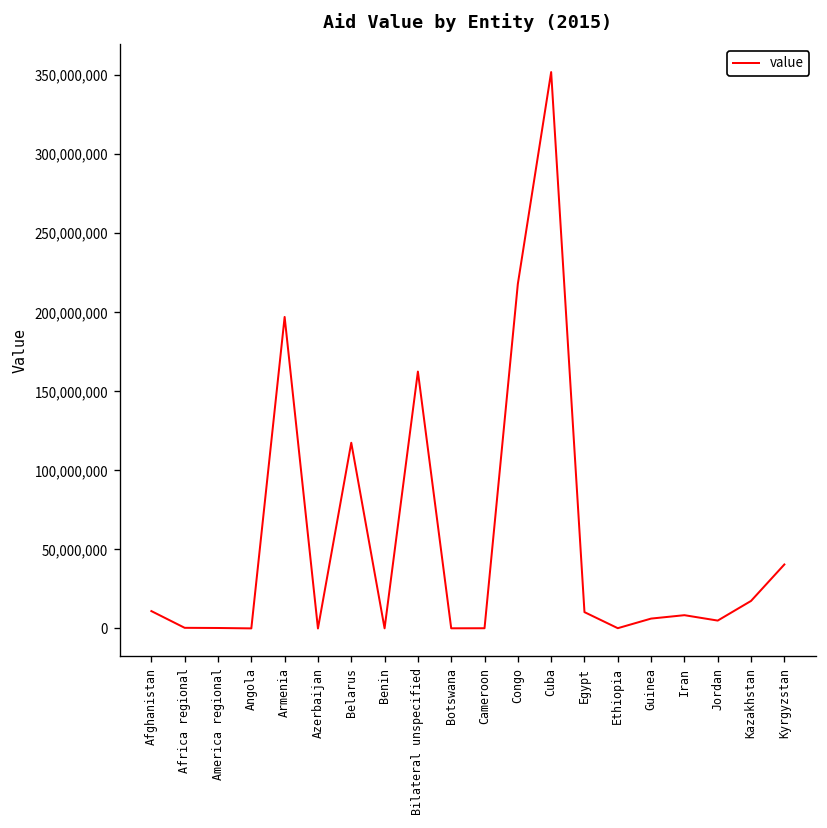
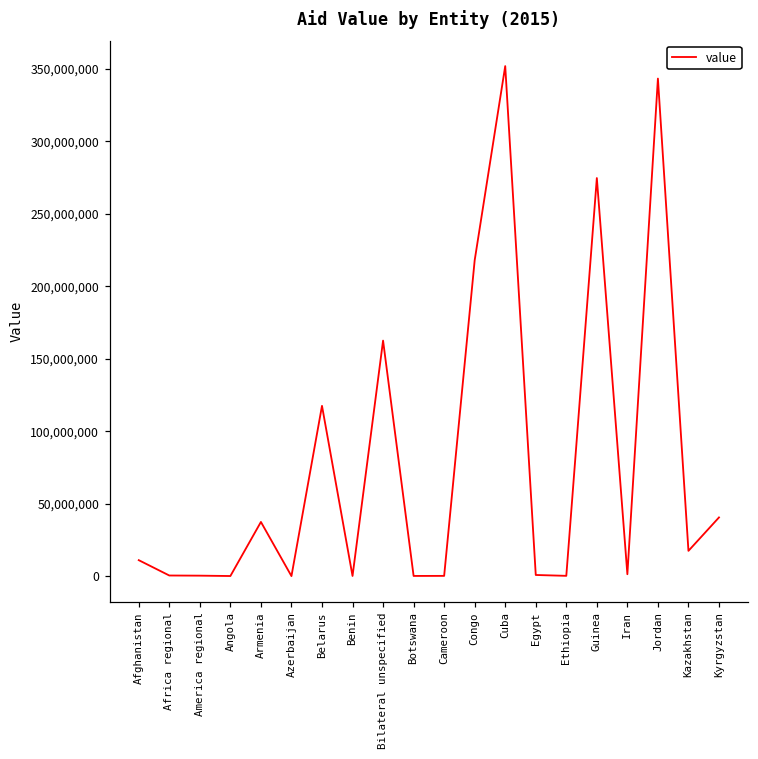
  {
    "Afghanistan": "11,000,000",
    "Africa regional": "0",
    "America regional": "0",
    "Angola": "0",
-   "Armenia": "197,000,000",
+   "Armenia": "37,000,000",
    "Azerbaijan": "0",
    "Belarus": "117,000,000",
    "Benin": "0",
    "Bilateral unspecified": "163,000,000",
    "Botswana": "0",
    "Cameroon": "0",
    "Congo": "218,000,000",
    "Cuba": "352,000,000",
-   "Egypt": "10,000,000",
+   "Egypt": "1,000,000",
    "Ethiopia": "0",
-   "Guinea": "6,000,000",
-   "Iran": "8,000,000",
-   "Jordan": "5,000,000",
+   "Guinea": "275,000,000",
+   "Iran": "1,000,000",
+   "Jordan": "343,000,000",
    "Kazakhstan": "17,000,000",
    "Kyrgyzstan": "40,000,000"
  }
